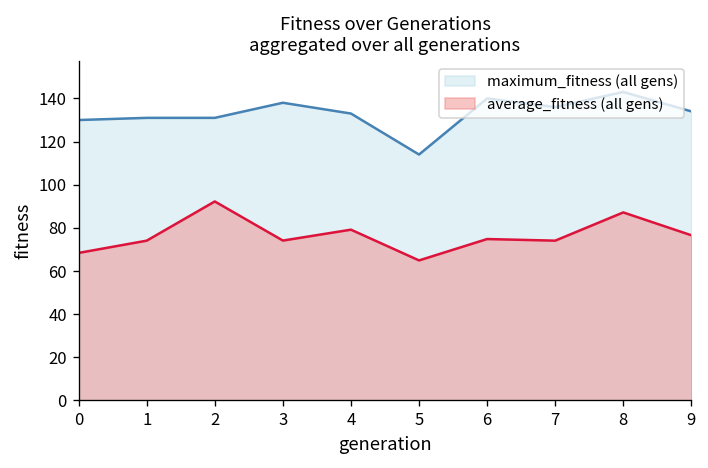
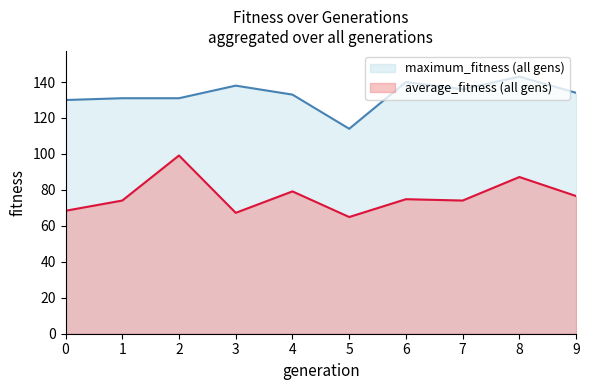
  {
    "maximum_fitness (all gens)": {
      "0": 130,
      "1": 131,
      "2": 131,
      "3": 138,
      "4": 133,
      "5": 114,
      "9": 134
    },
    "average_fitness (all gens)": {
      "0": 68,
      "1": 74,
-     "2": 92,
-     "3": 74,
+     "2": 99,
+     "3": 67,
      "4": 79,
      "5": 65,
      "6": 75,
      "7": 74,
      "8": 87,
      "9": 77
    }
  }
